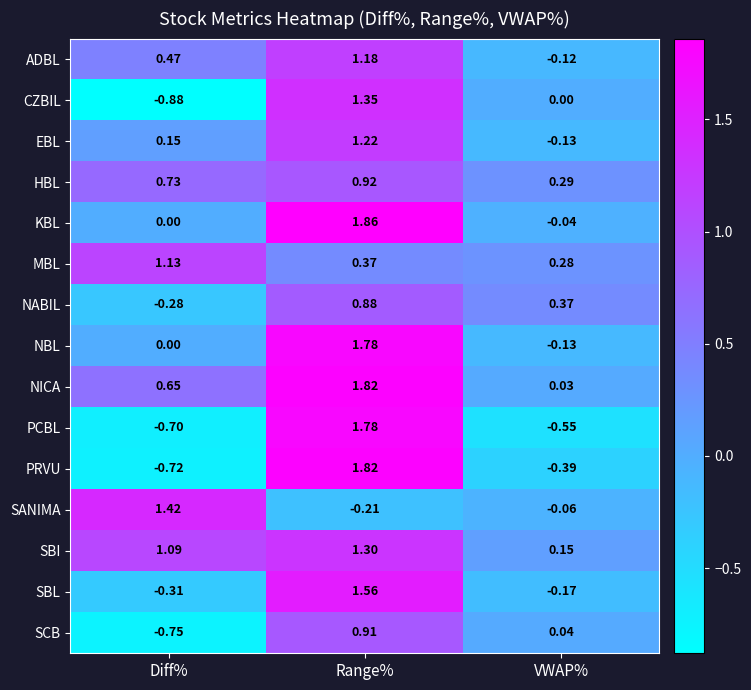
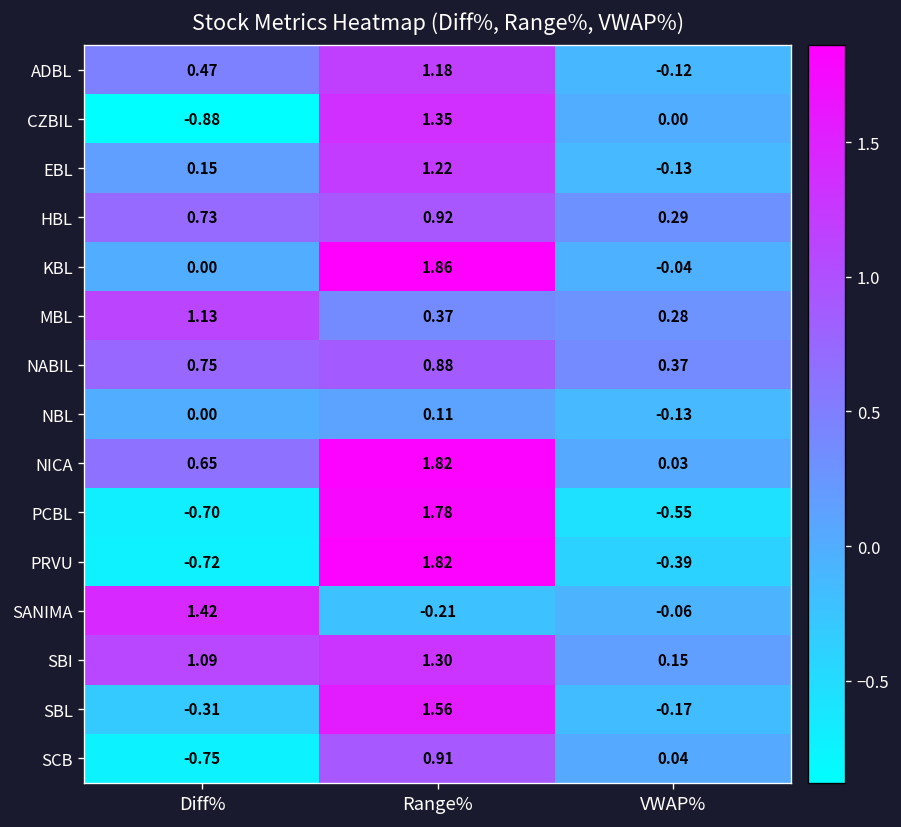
  {
    "ADBL": {
      "Diff%": 0.47,
      "Range%": 1.18,
      "VWAP%": -0.12
    },
    "CZBIL": {
      "Diff%": -0.88,
      "Range%": 1.35,
      "VWAP%": 0.00
    },
    "EBL": {
      "Diff%": 0.15,
      "Range%": 1.22,
      "VWAP%": -0.13
    },
    "HBL": {
      "Diff%": 0.73,
      "Range%": 0.92,
      "VWAP%": 0.29
    },
    "KBL": {
      "Diff%": 0.00,
      "Range%": 1.86,
      "VWAP%": -0.04
    },
    "MBL": {
      "Diff%": 1.13,
      "Range%": 0.37,
      "VWAP%": 0.28
    },
    "NABIL": {
-     "Diff%": -0.28,
+     "Diff%": 0.75,
      "Range%": 0.88,
      "VWAP%": 0.37
    },
    "NBL": {
      "Diff%": 0.00,
-     "Range%": 1.78,
+     "Range%": 0.11,
      "VWAP%": -0.13
    },
    "NICA": {
      "Diff%": 0.65,
      "Range%": 1.82,
      "VWAP%": 0.03
    },
    "PCBL": {
      "Diff%": -0.70,
      "Range%": 1.78,
      "VWAP%": -0.55
    },
    "PRVU": {
      "Diff%": -0.72,
      "Range%": 1.82,
      "VWAP%": -0.39
    },
    "SANIMA": {
      "Diff%": 1.42,
      "Range%": -0.21,
      "VWAP%": -0.06
    },
    "SBI": {
      "Diff%": 1.09,
      "Range%": 1.30,
      "VWAP%": 0.15
    },
    "SBL": {
      "Diff%": -0.31,
      "Range%": 1.56,
      "VWAP%": -0.17
    },
    "SCB": {
      "Diff%": -0.75,
      "Range%": 0.91,
      "VWAP%": 0.04
    }
  }
